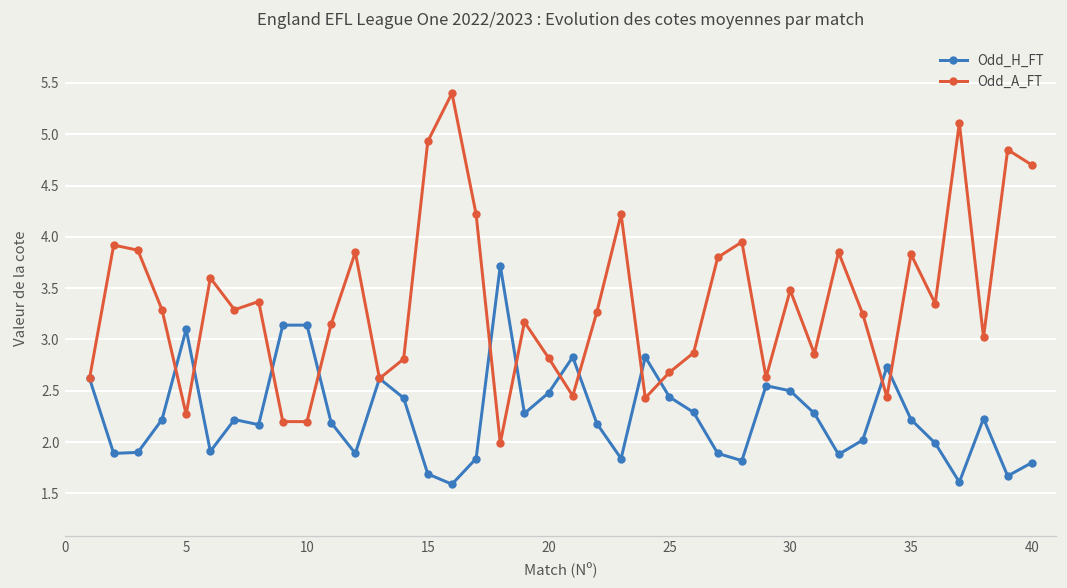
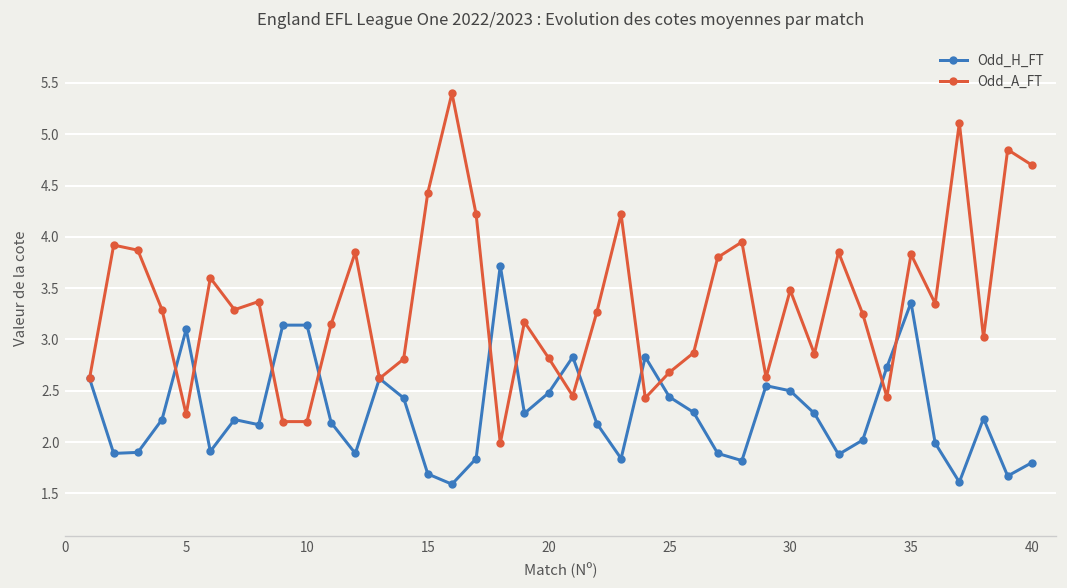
  {
    "Odd_H_FT": {
      "5": 3.1,
      "10": 3.1,
      "15": 1.7,
      "20": 2.5,
      "25": 2.4,
      "30": 2.5,
-     "35": 2.2,
+     "35": 3.4,
      "40": 1.8
    },
    "Odd_A_FT": {
      "5": 2.3,
      "10": 2.2,
-     "15": 4.9,
+     "15": 4.4,
      "20": 2.8,
      "25": 2.7,
      "30": 3.5,
      "35": 3.8,
      "40": 4.7
    }
  }
